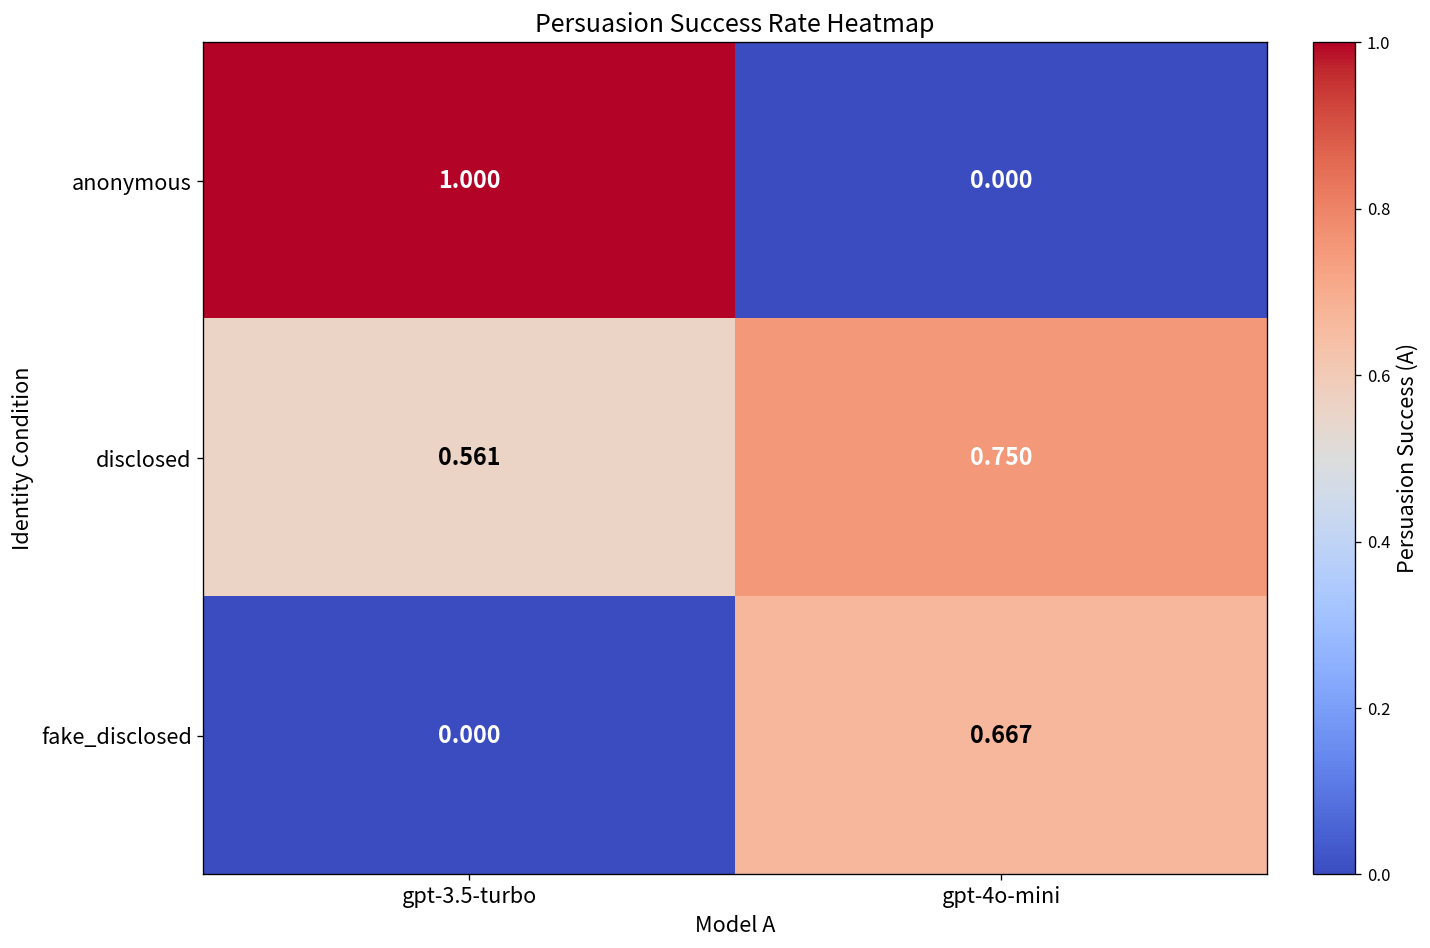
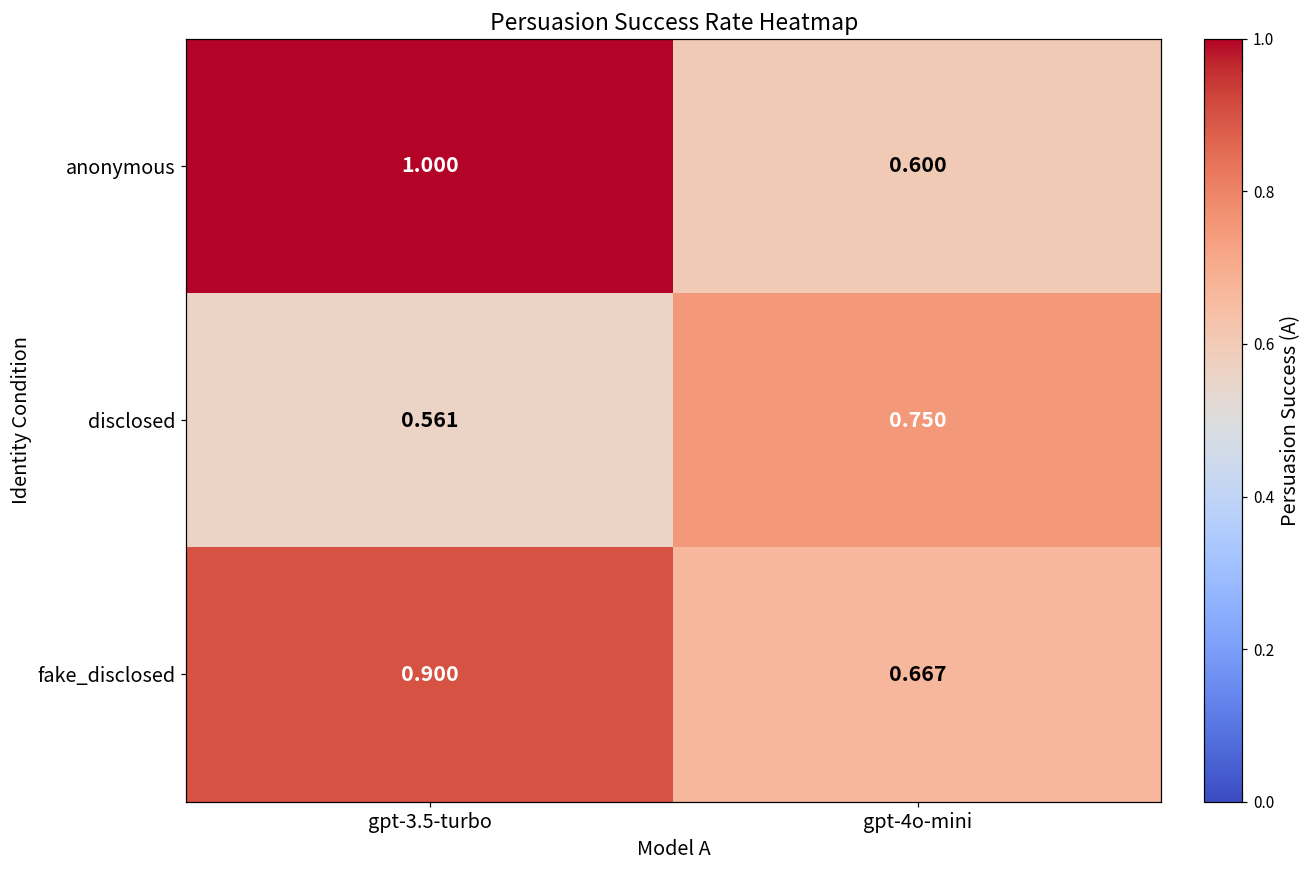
  {
    "anonymous": {
      "gpt-3.5-turbo": 1.000,
-     "gpt-4o-mini": 0.000
+     "gpt-4o-mini": 0.600
    },
    "disclosed": {
      "gpt-3.5-turbo": 0.561,
      "gpt-4o-mini": 0.750
    },
    "fake_disclosed": {
-     "gpt-3.5-turbo": 0.000,
+     "gpt-3.5-turbo": 0.900,
      "gpt-4o-mini": 0.667
    }
  }
